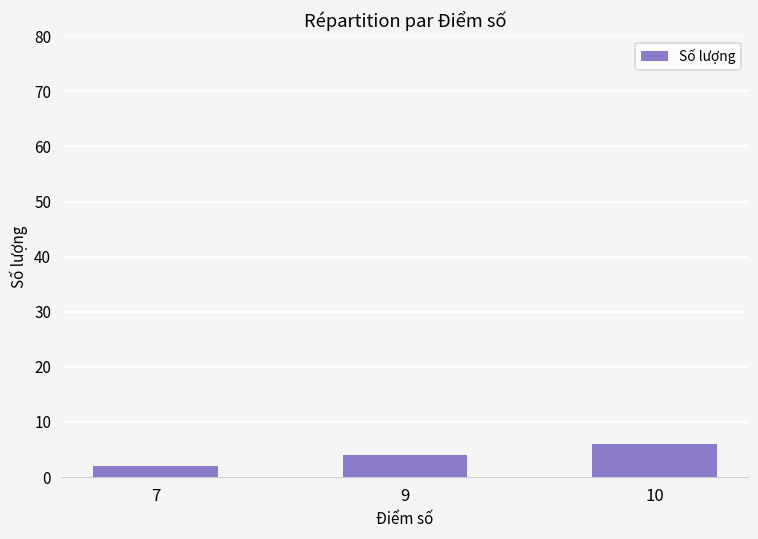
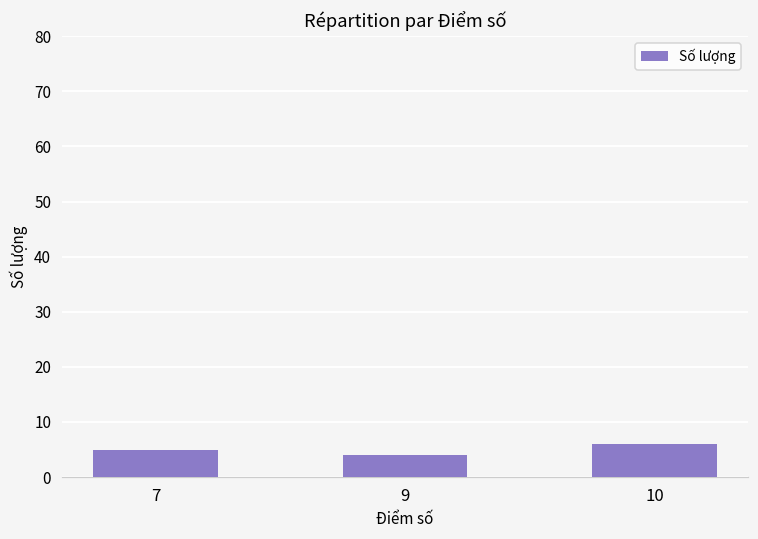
  {
-   "7": 2,
+   "7": 5,
    "9": 4,
    "10": 6
  }
